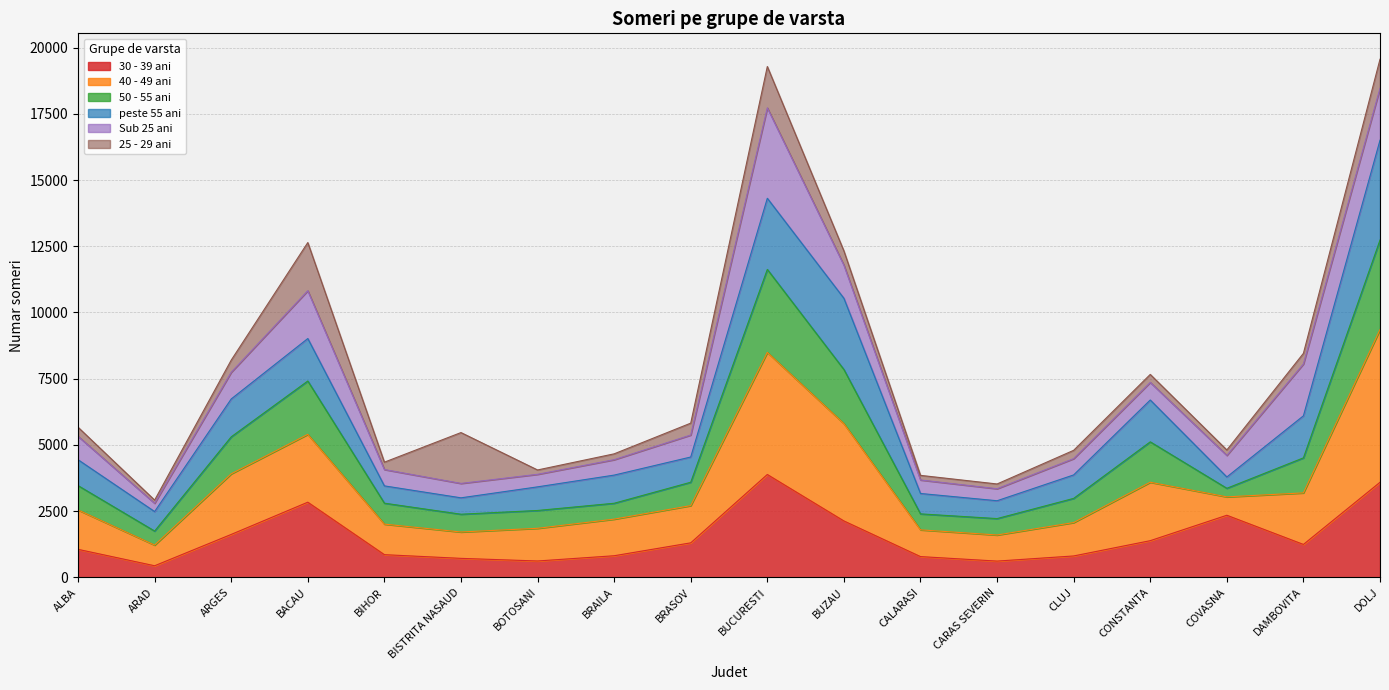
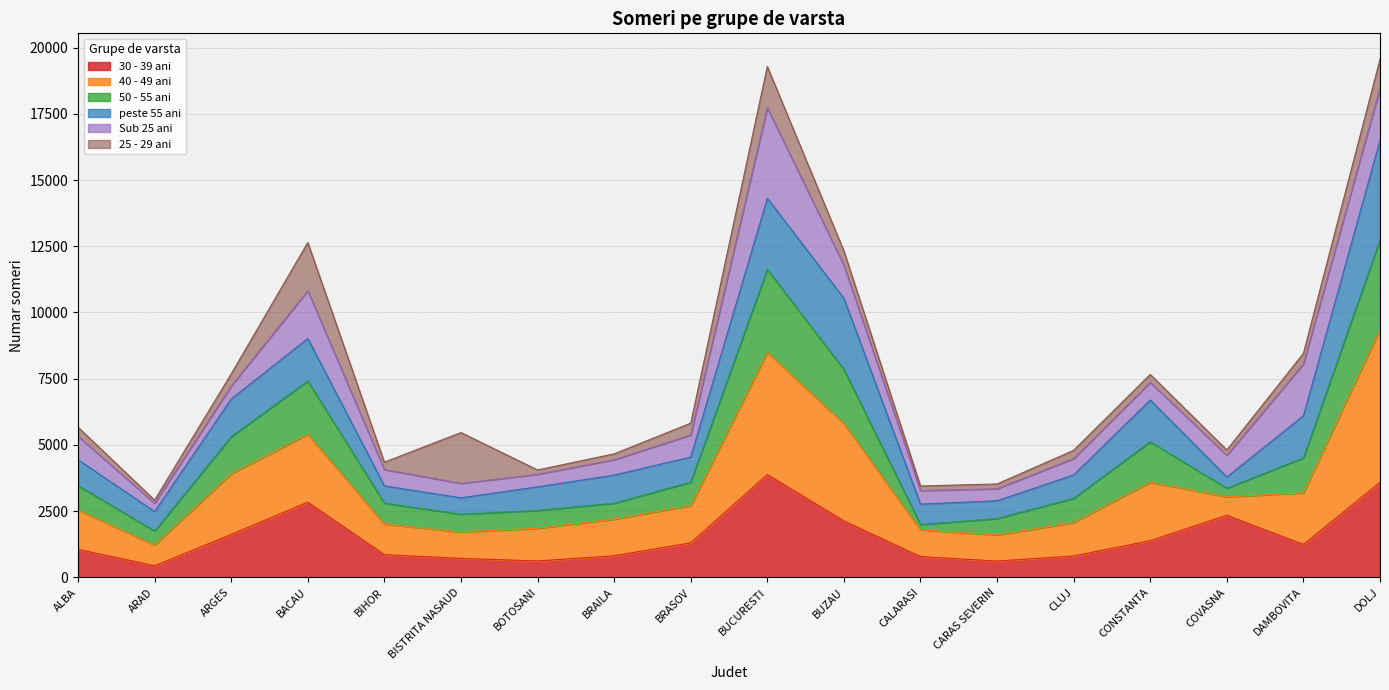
  {
    "30 - 39 ani": {
      "ALBA": 1100,
      "ARAD": 400,
      "ARGES": 1600,
      "BACAU": 2800,
      "BIHOR": 900,
      "BISTRITA NASAUD": 700,
      "BOTOSANI": 600,
      "BRAILA": 800,
      "BRASOV": 1300,
      "BUCURESTI": 3900,
      "BUZAU": 2100,
      "CALARASI": 800,
      "CARAS SEVERIN": 600,
      "CLUJ": 800,
      "CONSTANTA": 1400,
      "COVASNA": 2300,
      "DAMBOVITA": 1200,
      "DOLJ": 3600
    },
    "40 - 49 ani": {
      "ALBA": 1500,
      "ARAD": 800,
      "ARGES": 2300,
      "BACAU": 2600,
      "BIHOR": 1200,
      "BISTRITA NASAUD": 1000,
      "BOTOSANI": 1200,
      "BRAILA": 1400,
      "BRASOV": 1400,
      "BUCURESTI": 4600,
      "BUZAU": 3700,
      "CALARASI": 1000,
      "CARAS SEVERIN": 1000,
      "CLUJ": 1300,
      "CONSTANTA": 2200,
      "COVASNA": 700,
      "DAMBOVITA": 1900,
      "DOLJ": 5800
    },
    "50 - 55 ani": {
      "ALBA": 900,
      "ARAD": 500,
      "ARGES": 1400,
      "BACAU": 2000,
      "BIHOR": 800,
      "BISTRITA NASAUD": 700,
      "BOTOSANI": 700,
      "BRAILA": 600,
      "BRASOV": 900,
      "BUCURESTI": 3100,
      "BUZAU": 2000,
-     "CALARASI": 600,
+     "CALARASI": 200,
      "CARAS SEVERIN": 600,
      "CLUJ": 900,
      "CONSTANTA": 1500,
      "COVASNA": 300,
      "DAMBOVITA": 1300,
      "DOLJ": 3400
    },
    "peste 55 ani": {
      "ALBA": 1000,
      "ARAD": 700,
      "ARGES": 1400,
      "BACAU": 1600,
      "BIHOR": 700,
      "BISTRITA NASAUD": 600,
      "BOTOSANI": 900,
      "BRAILA": 1100,
      "BRASOV": 1000,
      "BUCURESTI": 2700,
      "BUZAU": 2700,
      "CALARASI": 800,
      "CARAS SEVERIN": 700,
      "CLUJ": 900,
      "CONSTANTA": 1600,
      "COVASNA": 400,
      "DAMBOVITA": 1600,
      "DOLJ": 3800
    },
    "Sub 25 ani": {
      "ALBA": 900,
      "ARAD": 300,
-     "ARGES": 1000,
+     "ARGES": 500,
      "BACAU": 1800,
      "BIHOR": 600,
      "BISTRITA NASAUD": 500,
      "BOTOSANI": 500,
      "BRAILA": 600,
      "BRASOV": 800,
      "BUCURESTI": 3400,
      "BUZAU": 1300,
      "CALARASI": 500,
      "CARAS SEVERIN": 500,
      "CLUJ": 600,
      "CONSTANTA": 700,
      "COVASNA": 800,
      "DAMBOVITA": 2000,
      "DOLJ": 2000
    },
    "25 - 29 ani": {
      "ALBA": 300,
      "ARAD": 100,
      "ARGES": 500,
      "BACAU": 1800,
      "BIHOR": 300,
      "BISTRITA NASAUD": 1900,
      "BOTOSANI": 200,
      "BRAILA": 200,
      "BRASOV": 400,
      "BUCURESTI": 1600,
      "BUZAU": 500,
      "CALARASI": 200,
      "CARAS SEVERIN": 200,
      "CLUJ": 300,
      "CONSTANTA": 300,
      "COVASNA": 200,
      "DAMBOVITA": 400,
      "DOLJ": 1100
    }
  }
